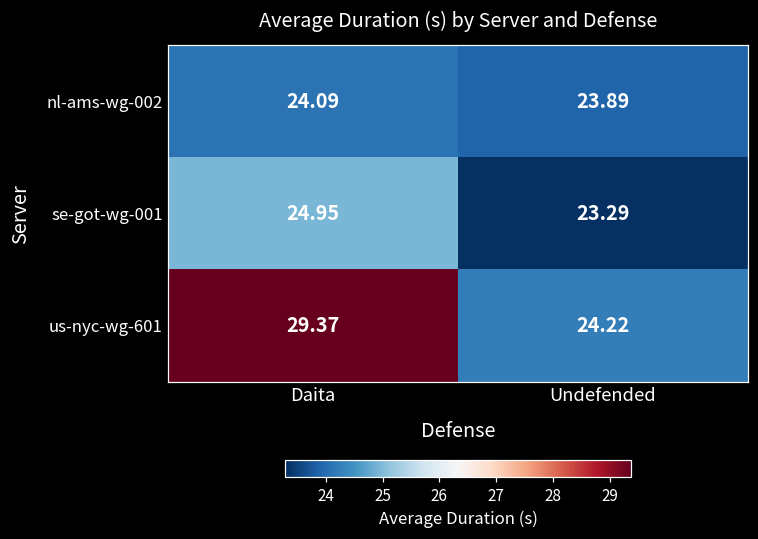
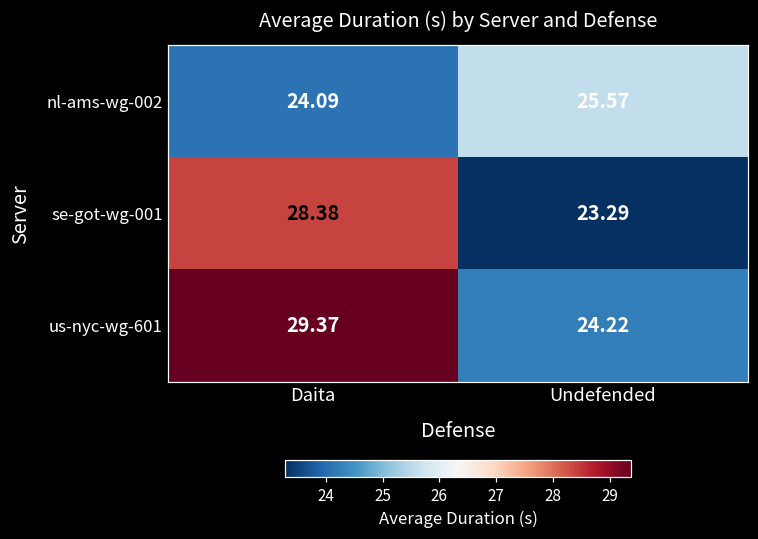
  {
    "nl-ams-wg-002": {
      "Daita": 24.09,
-     "Undefended": 23.89
+     "Undefended": 25.57
    },
    "se-got-wg-001": {
-     "Daita": 24.95,
+     "Daita": 28.38,
      "Undefended": 23.29
    },
    "us-nyc-wg-601": {
      "Daita": 29.37,
      "Undefended": 24.22
    }
  }
